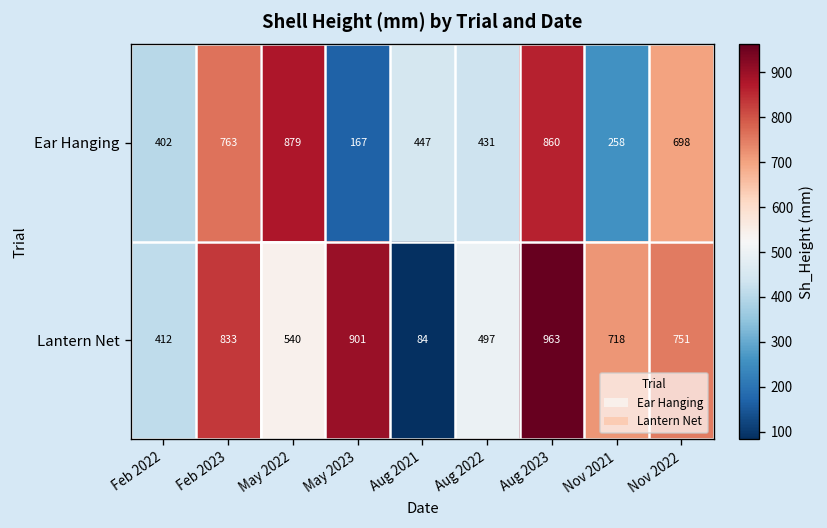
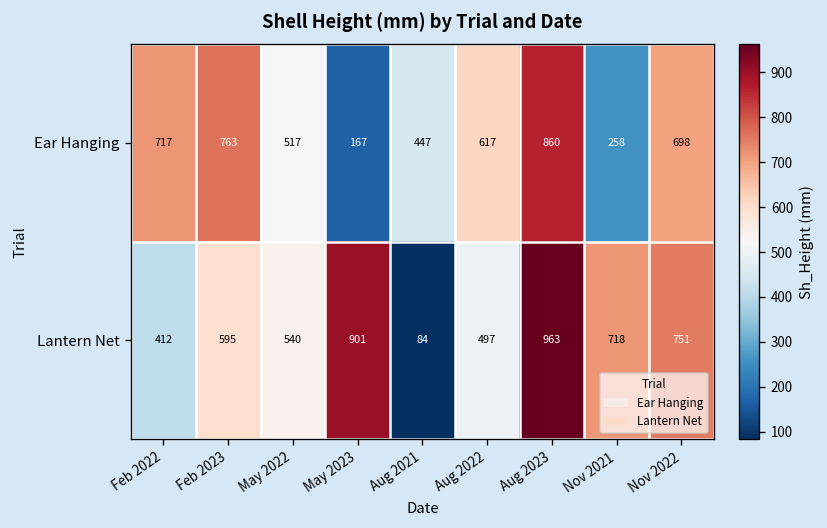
  {
    "Ear Hanging": {
-     "Feb 2022": 402,
+     "Feb 2022": 717,
      "Feb 2023": 763,
-     "May 2022": 879,
+     "May 2022": 517,
      "May 2023": 167,
      "Aug 2021": 447,
-     "Aug 2022": 431,
+     "Aug 2022": 617,
      "Aug 2023": 860,
      "Nov 2021": 258,
      "Nov 2022": 698
    },
    "Lantern Net": {
      "Feb 2022": 412,
-     "Feb 2023": 833,
+     "Feb 2023": 595,
      "May 2022": 540,
      "May 2023": 901,
      "Aug 2021": 84,
      "Aug 2022": 497,
      "Aug 2023": 963,
      "Nov 2021": 718,
      "Nov 2022": 751
    }
  }
